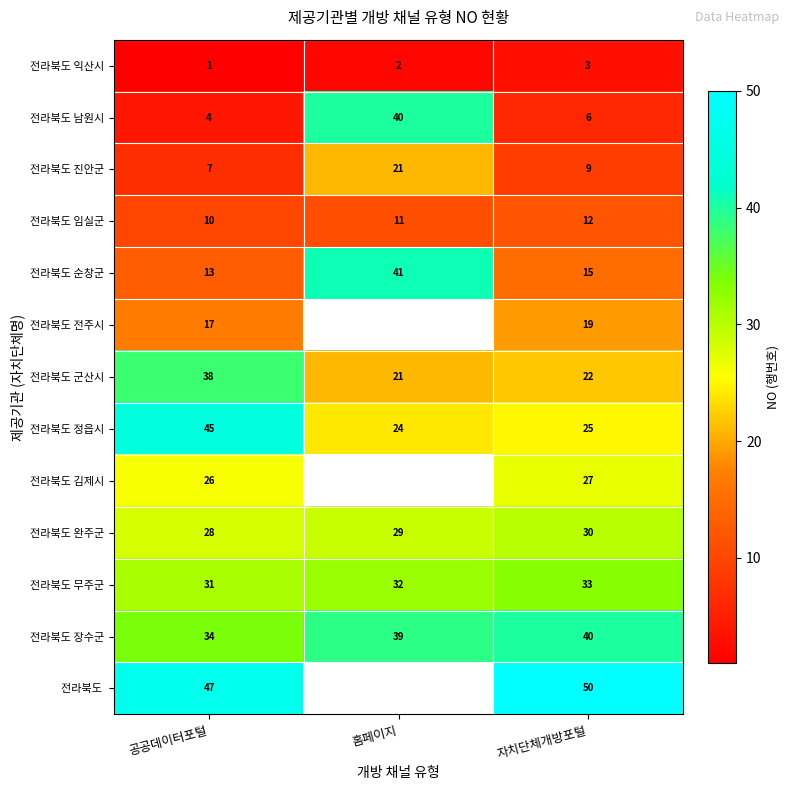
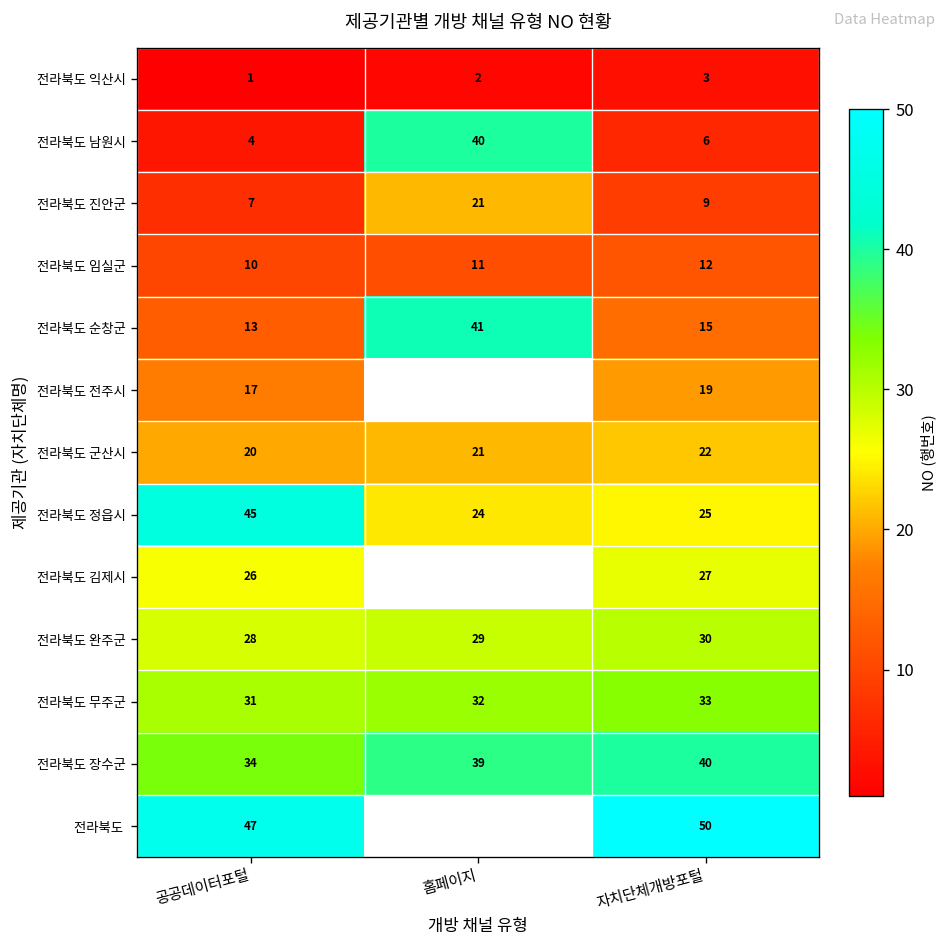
  {
    "전라북도 익산시": {
      "공공데이터포털": 1,
      "홈페이지": 2,
      "자치단체개방포털": 3
    },
    "전라북도 남원시": {
      "공공데이터포털": 4,
      "홈페이지": 40,
      "자치단체개방포털": 6
    },
    "전라북도 진안군": {
      "공공데이터포털": 7,
      "홈페이지": 21,
      "자치단체개방포털": 9
    },
    "전라북도 임실군": {
      "공공데이터포털": 10,
      "홈페이지": 11,
      "자치단체개방포털": 12
    },
    "전라북도 순창군": {
      "공공데이터포털": 13,
      "홈페이지": 41,
      "자치단체개방포털": 15
    },
    "전라북도 전주시": {
      "공공데이터포털": 17,
      "자치단체개방포털": 19
    },
    "전라북도 군산시": {
-     "공공데이터포털": 38,
+     "공공데이터포털": 20,
      "홈페이지": 21,
      "자치단체개방포털": 22
    },
    "전라북도 정읍시": {
      "공공데이터포털": 45,
      "홈페이지": 24,
      "자치단체개방포털": 25
    },
    "전라북도 김제시": {
      "공공데이터포털": 26,
      "자치단체개방포털": 27
    },
    "전라북도 완주군": {
      "공공데이터포털": 28,
      "홈페이지": 29,
      "자치단체개방포털": 30
    },
    "전라북도 무주군": {
      "공공데이터포털": 31,
      "홈페이지": 32,
      "자치단체개방포털": 33
    },
    "전라북도 장수군": {
      "공공데이터포털": 34,
      "홈페이지": 39,
      "자치단체개방포털": 40
    },
    "전라북도": {
      "공공데이터포털": 47,
      "자치단체개방포털": 50
    }
  }
